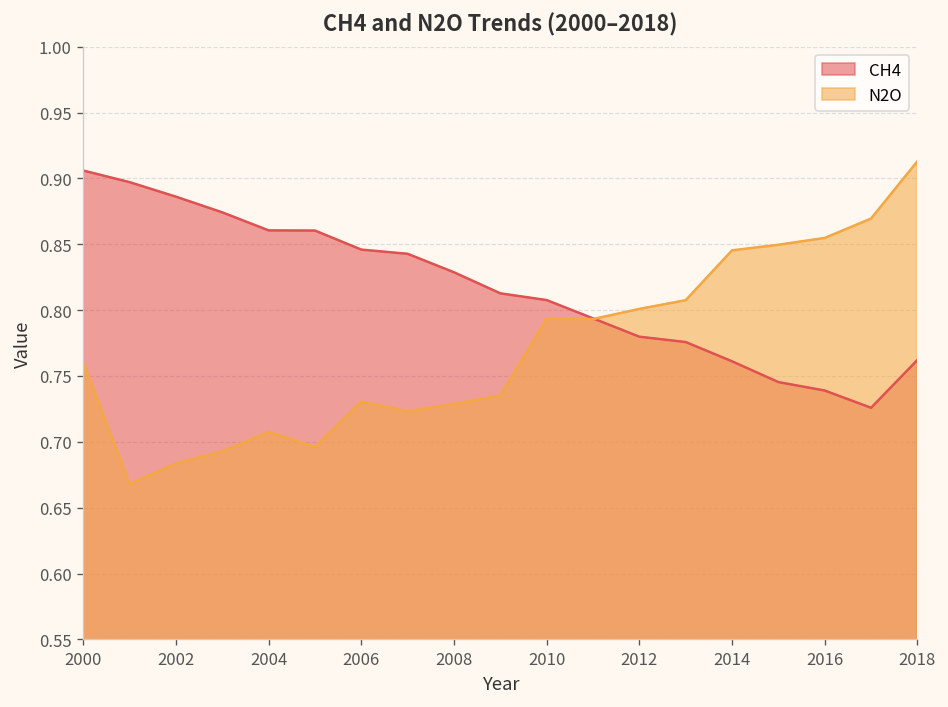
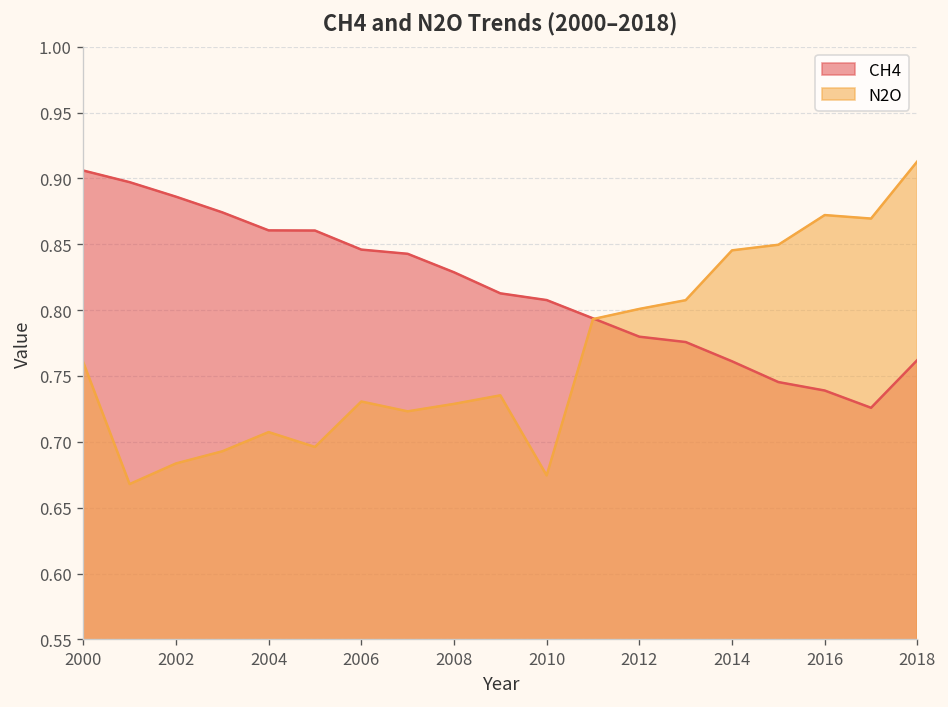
  {
    "CH4": {
      "2000": 0.906,
      "2002": 0.886,
      "2004": 0.861,
      "2006": 0.846,
      "2008": 0.829,
      "2010": 0.808,
      "2012": 0.780,
      "2014": 0.761,
      "2016": 0.739,
      "2018": 0.762
    },
    "N2O": {
      "2000": 0.760,
      "2002": 0.684,
      "2004": 0.707,
      "2006": 0.731,
      "2008": 0.729,
-     "2010": 0.793,
+     "2010": 0.675,
      "2012": 0.801,
      "2014": 0.845,
-     "2016": 0.855,
+     "2016": 0.872,
      "2018": 0.913
    }
  }
